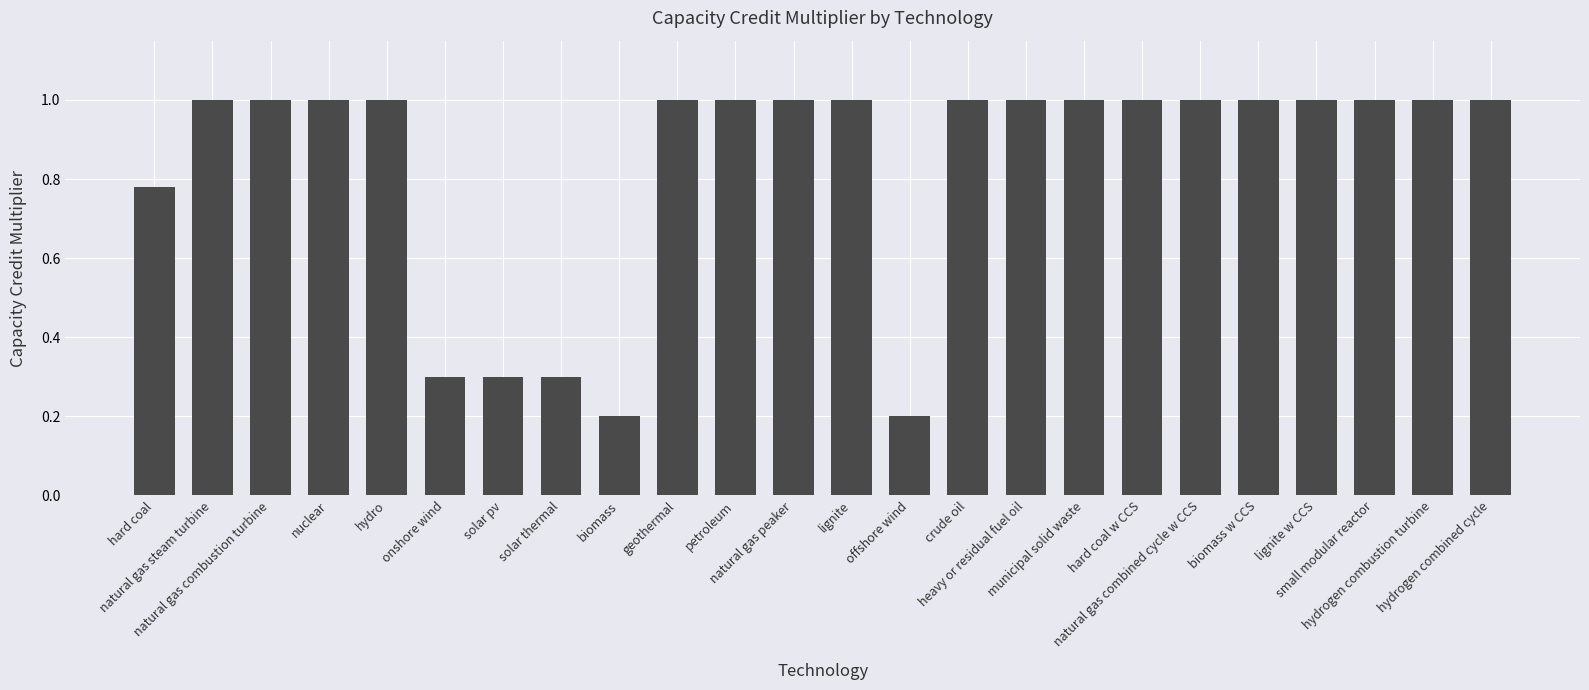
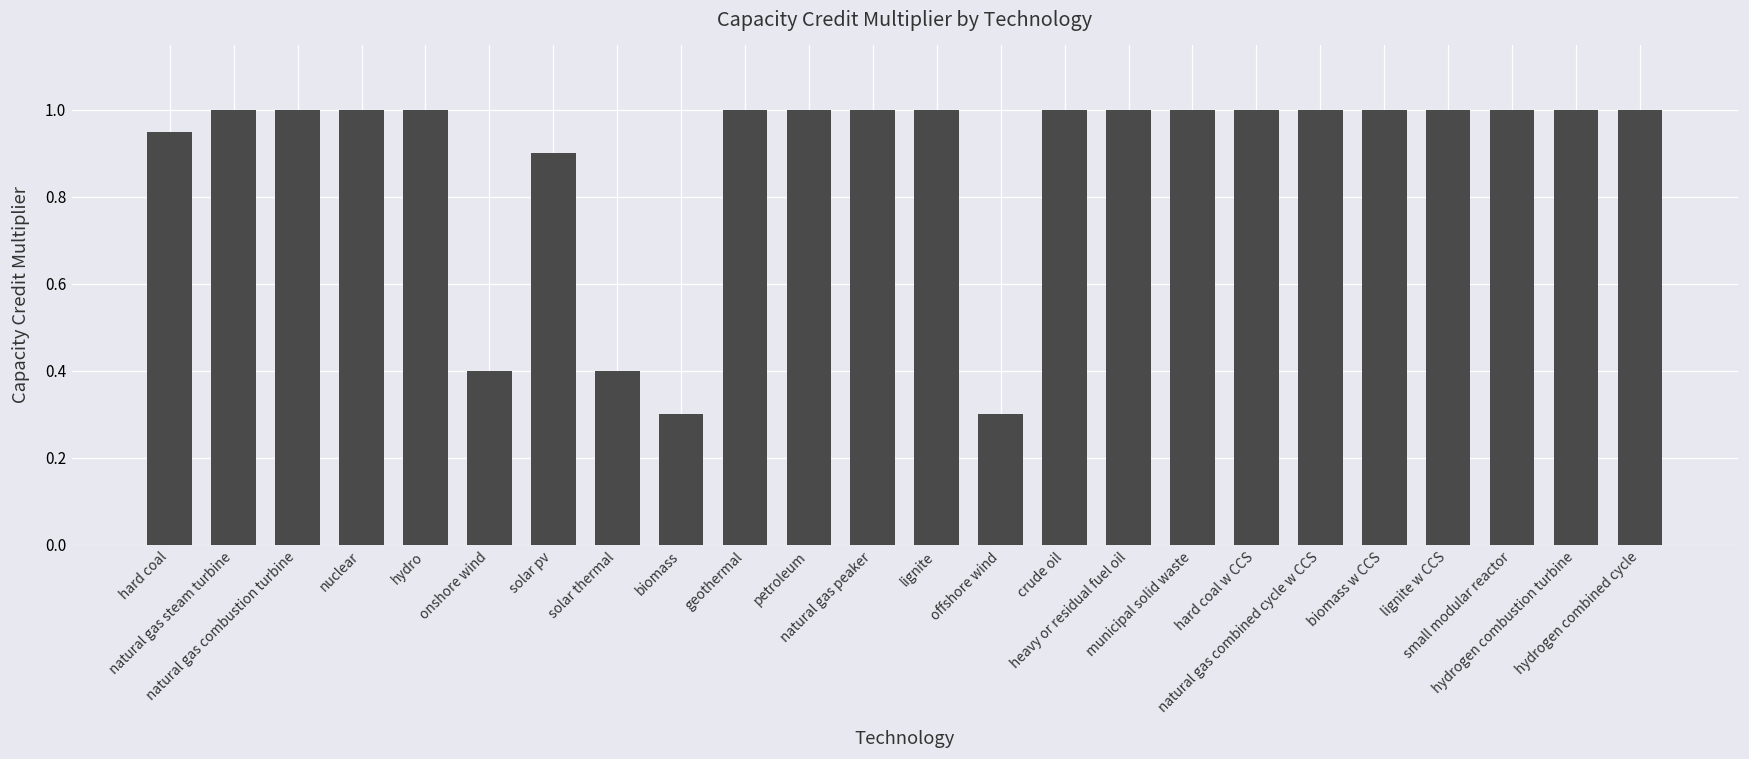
  {
-   "hard coal": 0.78,
+   "hard coal": 0.95,
    "natural gas steam turbine": 1.00,
    "natural gas combustion turbine": 1.00,
    "nuclear": 1.00,
    "hydro": 1.00,
-   "onshore wind": 0.3,
-   "solar pv": 0.3,
-   "solar thermal": 0.3,
-   "biomass": 0.2,
+   "onshore wind": 0.4,
+   "solar pv": 0.9,
+   "solar thermal": 0.4,
+   "biomass": 0.3,
    "geothermal": 1.00,
    "petroleum": 1.00,
    "natural gas peaker": 1.00,
    "lignite": 1.00,
-   "offshore wind": 0.2,
+   "offshore wind": 0.3,
    "crude oil": 1.00,
    "heavy or residual fuel oil": 1.00,
    "municipal solid waste": 1.00,
    "hard coal w CCS": 1.00,
    "natural gas combined cycle w CCS": 1.00,
    "biomass w CCS": 1.00,
    "lignite w CCS": 1.00,
    "small modular reactor": 1.00,
    "hydrogen combustion turbine": 1.00,
    "hydrogen combined cycle": 1.00
  }
